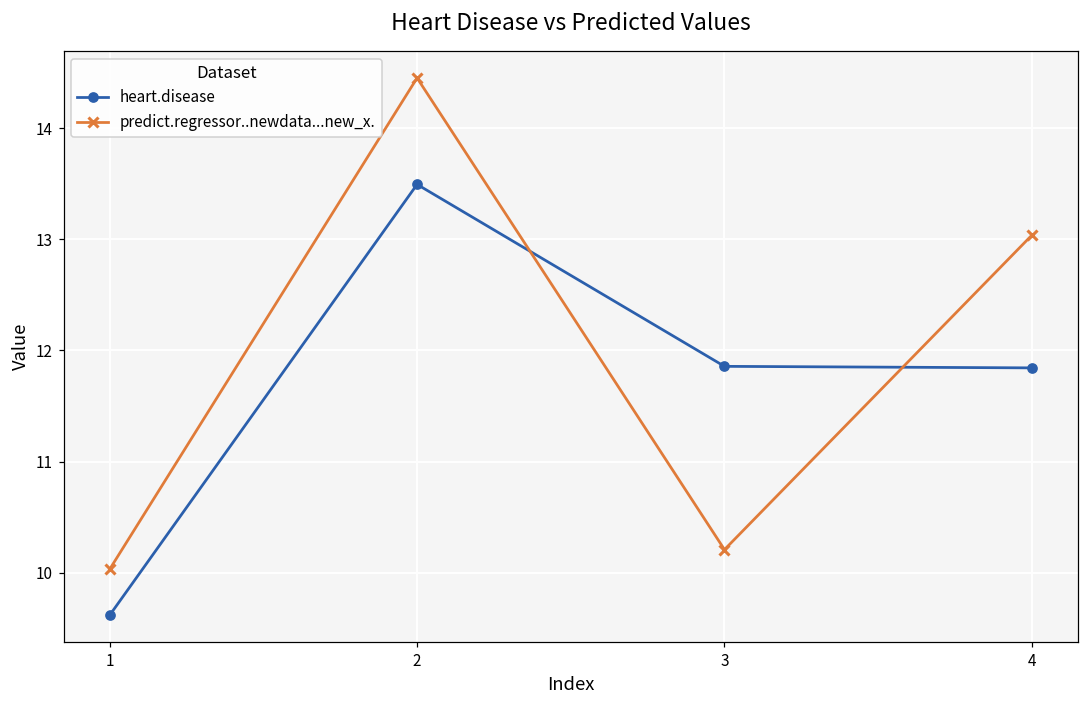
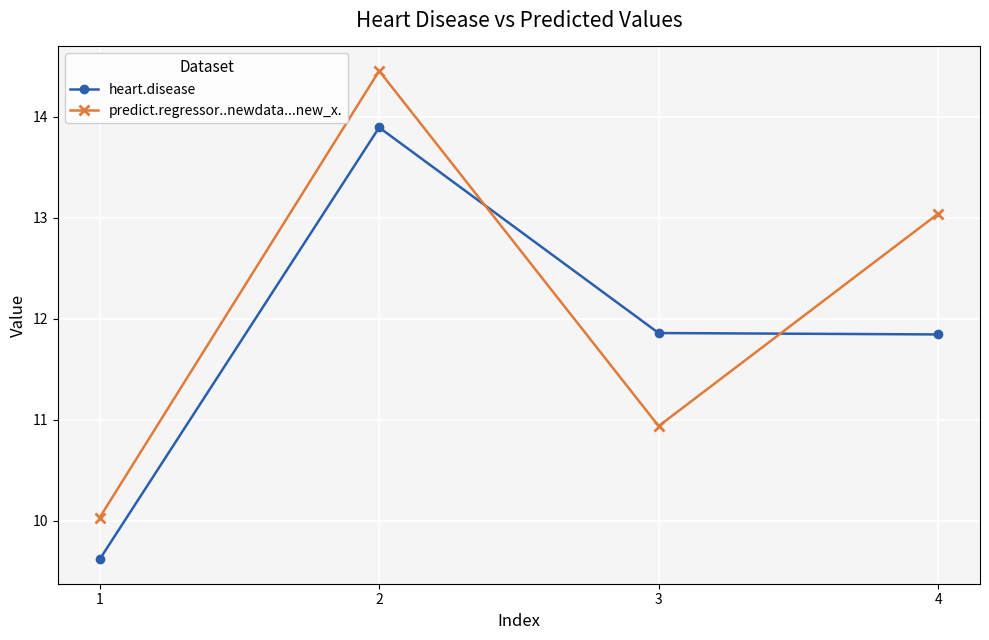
  {
    "heart.disease": {
      "1": 9.62,
-     "2": 13.50,
+     "2": 13.89,
      "3": 11.86,
      "4": 11.84
    },
    "predict.regressor..newdata...new_x.": {
      "1": 10.03,
      "2": 14.45,
-     "3": 10.21,
+     "3": 10.94,
      "4": 13.04
    }
  }
